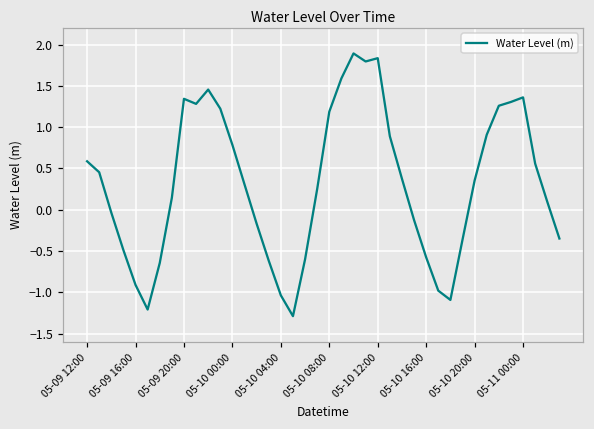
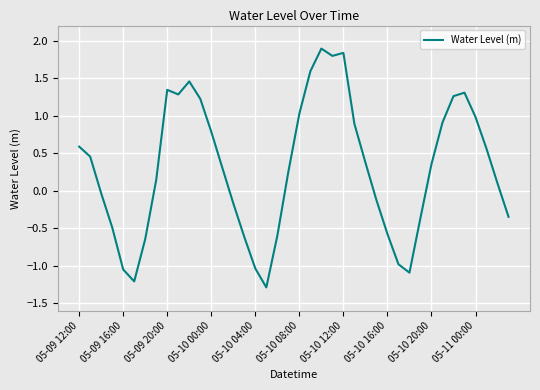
  {
    "05-09 12:00": 0.6,
-   "05-09 16:00": -0.9,
+   "05-09 16:00": -1.1,
    "05-09 20:00": 1.3,
    "05-10 00:00": 0.8,
    "05-10 04:00": -1.0,
-   "05-10 08:00": 1.2,
+   "05-10 08:00": 1.0,
    "05-10 12:00": 1.8,
    "05-10 16:00": -0.6,
    "05-10 20:00": 0.4,
-   "05-11 00:00": 1.4
+   "05-11 00:00": 1.0
  }
